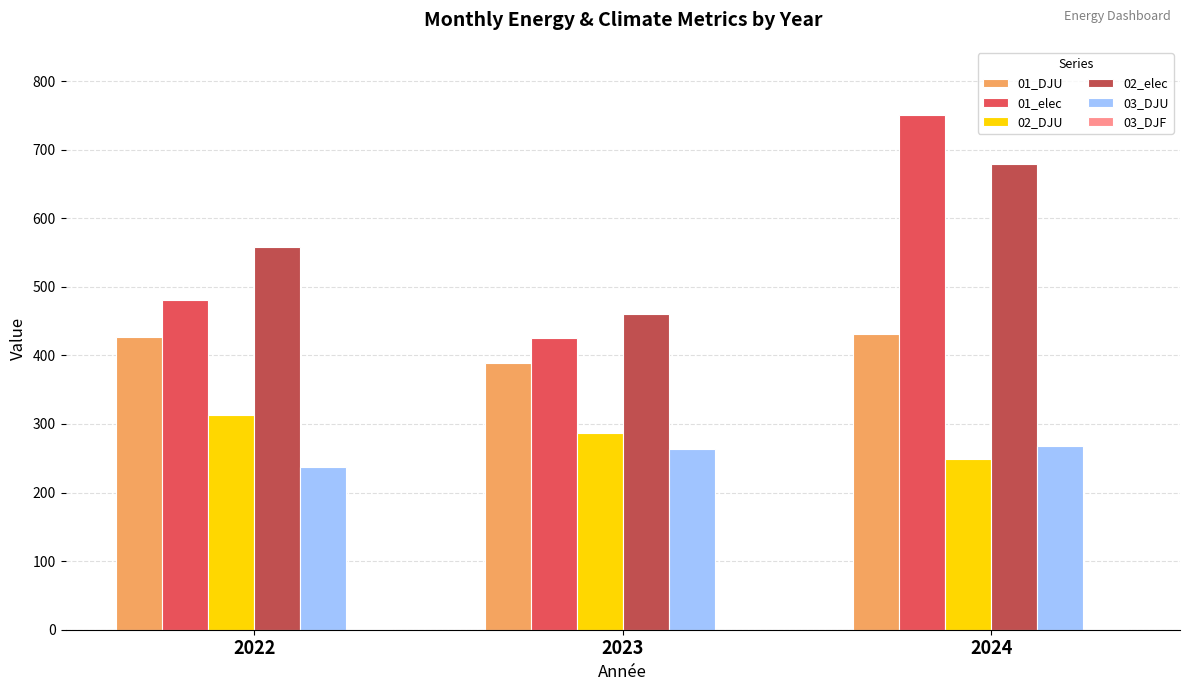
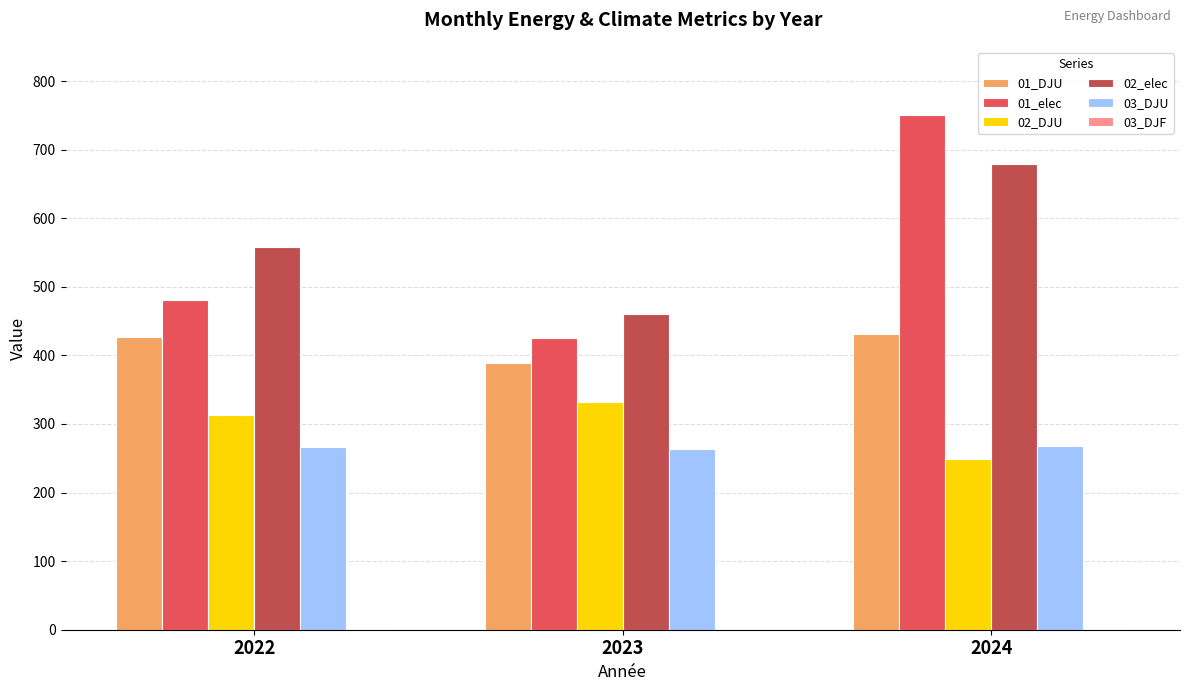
  {
    "02_DJU": {
      "2022": 310,
-     "2023": 290,
+     "2023": 330,
      "2024": 250
    },
    "03_DJU": {
-     "2022": 240,
+     "2022": 270,
      "2023": 260,
      "2024": 270
    }
  }
